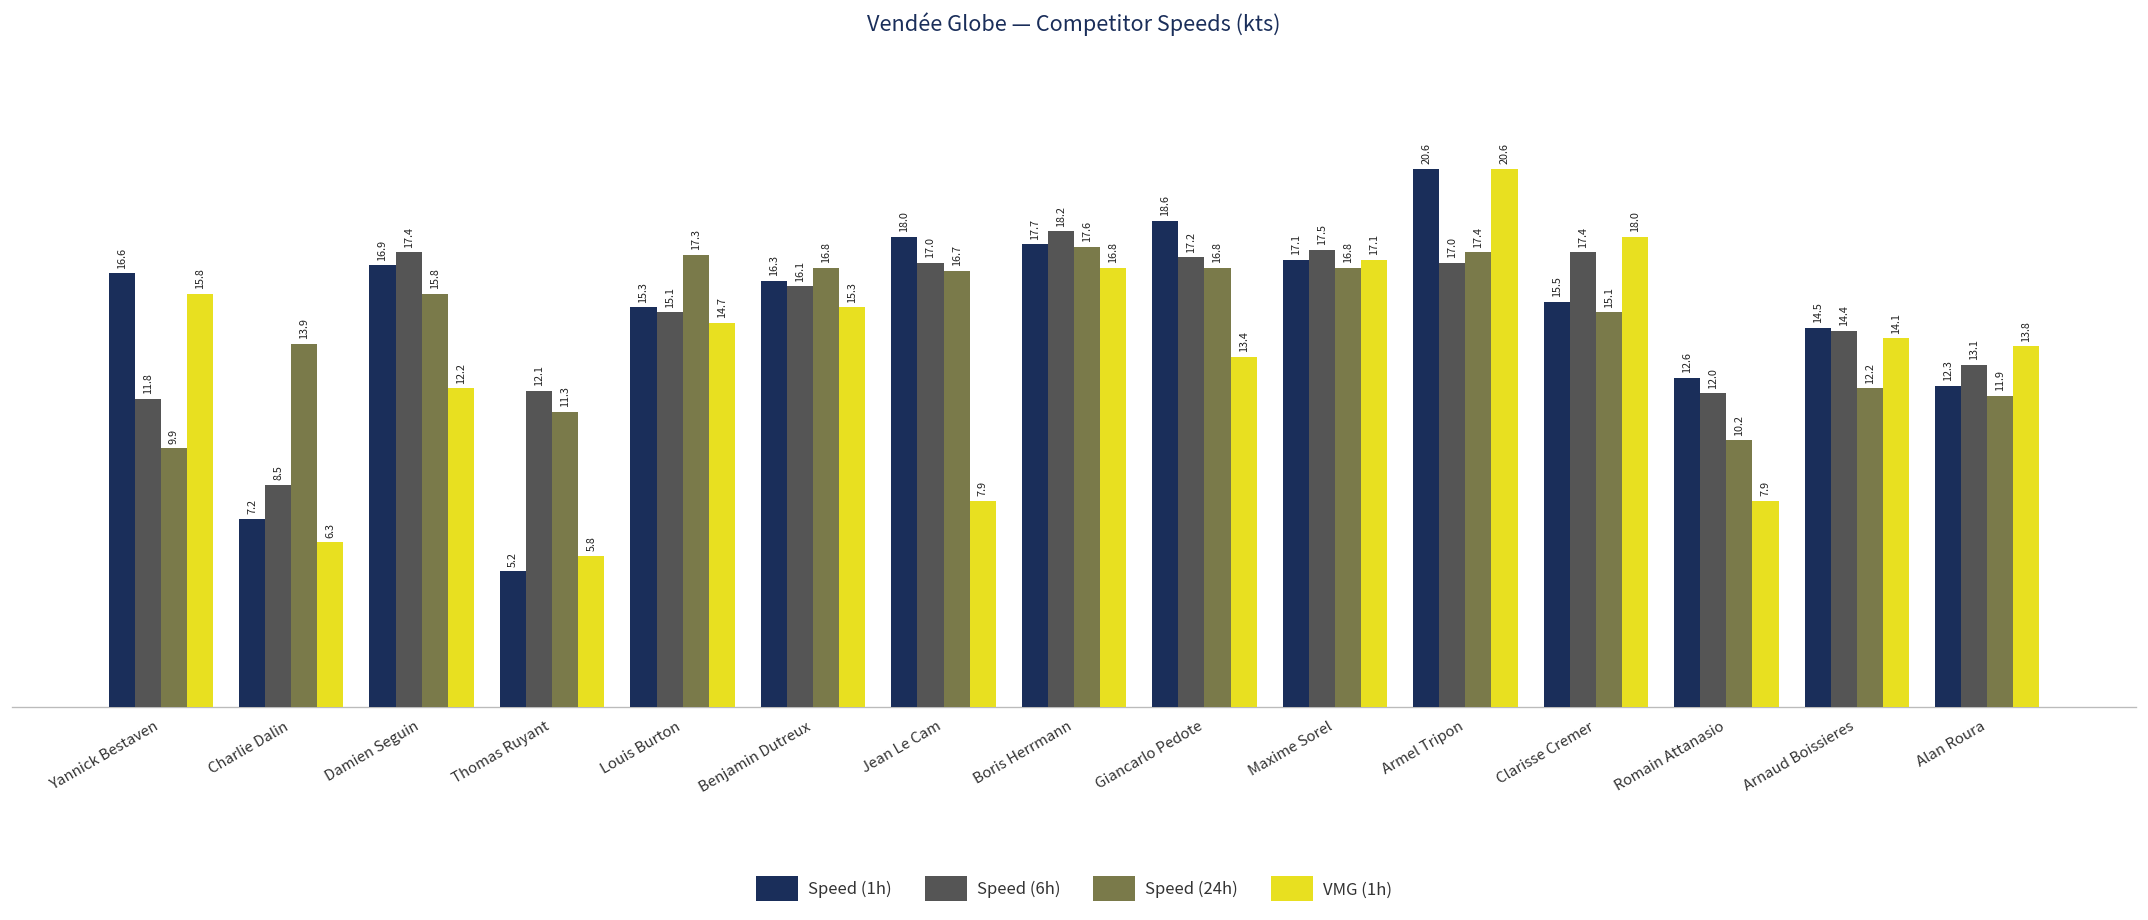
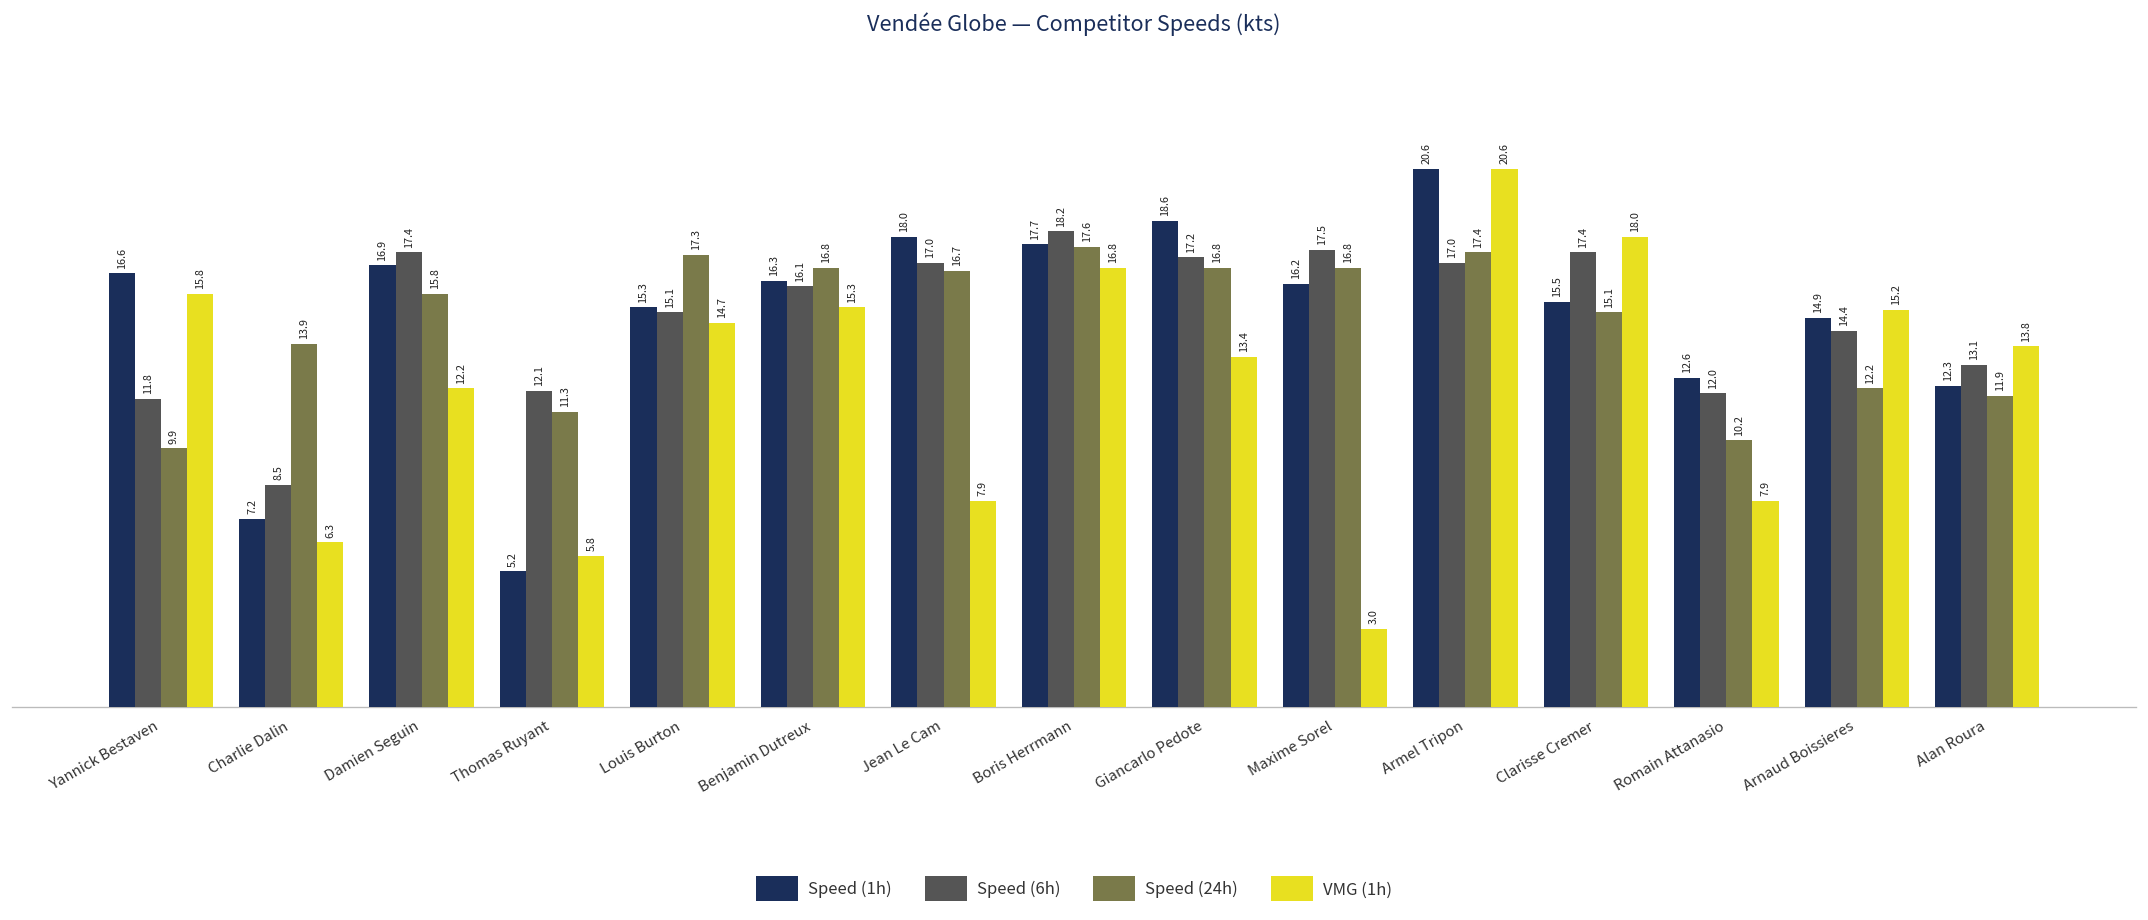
  {
    "Speed (1h)": {
      "Yannick Bestaven": 16.6,
      "Charlie Dalin": 7.2,
      "Damien Seguin": 16.9,
      "Thomas Ruyant": 5.2,
      "Louis Burton": 15.3,
      "Benjamin Dutreux": 16.3,
      "Jean Le Cam": 18.0,
      "Boris Herrmann": 17.7,
      "Giancarlo Pedote": 18.6,
-     "Maxime Sorel": 17.1,
+     "Maxime Sorel": 16.2,
      "Armel Tripon": 20.6,
      "Clarisse Cremer": 15.5,
      "Romain Attanasio": 12.6,
-     "Arnaud Boissieres": 14.5,
+     "Arnaud Boissieres": 14.9,
      "Alan Roura": 12.3
    },
    "VMG (1h)": {
      "Yannick Bestaven": 15.8,
      "Charlie Dalin": 6.3,
      "Damien Seguin": 12.2,
      "Thomas Ruyant": 5.8,
      "Louis Burton": 14.7,
      "Benjamin Dutreux": 15.3,
      "Jean Le Cam": 7.9,
      "Boris Herrmann": 16.8,
      "Giancarlo Pedote": 13.4,
-     "Maxime Sorel": 17.1,
+     "Maxime Sorel": 3.0,
      "Armel Tripon": 20.6,
      "Clarisse Cremer": 18.0,
      "Romain Attanasio": 7.9,
-     "Arnaud Boissieres": 14.1,
+     "Arnaud Boissieres": 15.2,
      "Alan Roura": 13.8
    }
  }
